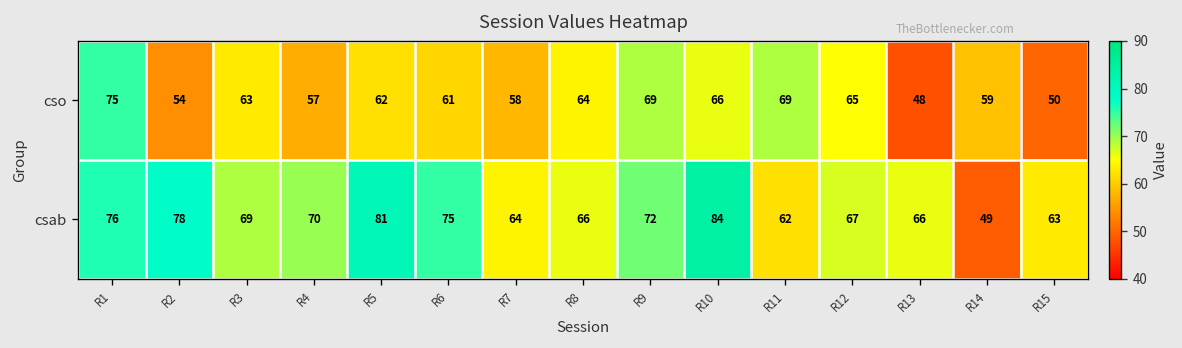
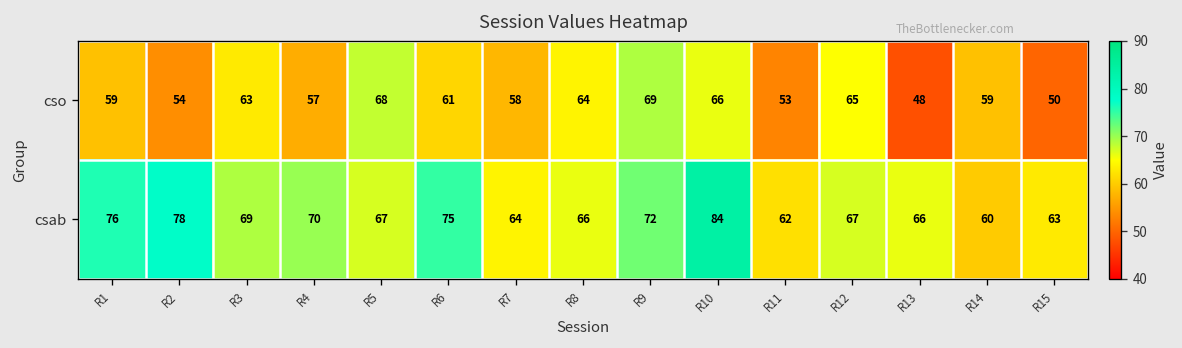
  {
    "cso": {
-     "R1": 75,
+     "R1": 59,
      "R2": 54,
      "R3": 63,
      "R4": 57,
-     "R5": 62,
+     "R5": 68,
      "R6": 61,
      "R7": 58,
      "R8": 64,
      "R9": 69,
      "R10": 66,
-     "R11": 69,
+     "R11": 53,
      "R12": 65,
      "R13": 48,
      "R14": 59,
      "R15": 50
    },
    "csab": {
      "R1": 76,
      "R2": 78,
      "R3": 69,
      "R4": 70,
-     "R5": 81,
+     "R5": 67,
      "R6": 75,
      "R7": 64,
      "R8": 66,
      "R9": 72,
      "R10": 84,
      "R11": 62,
      "R12": 67,
      "R13": 66,
-     "R14": 49,
+     "R14": 60,
      "R15": 63
    }
  }
